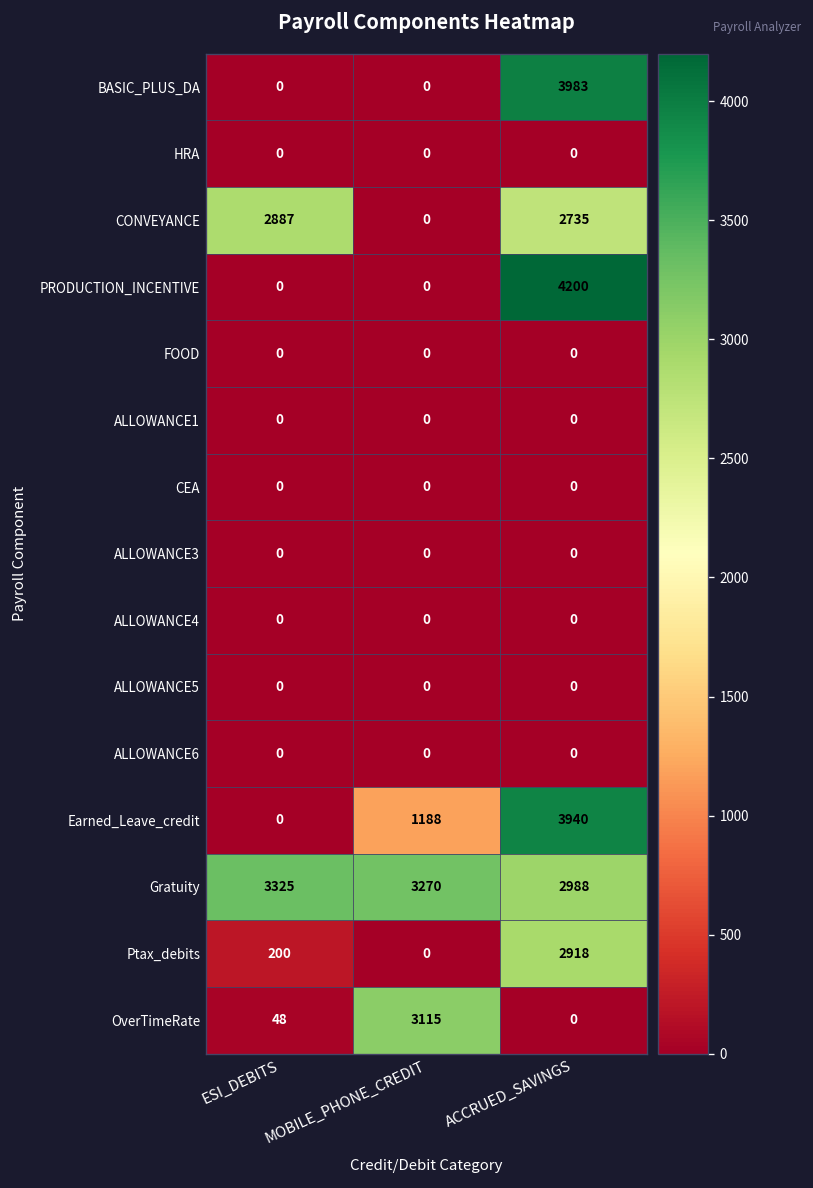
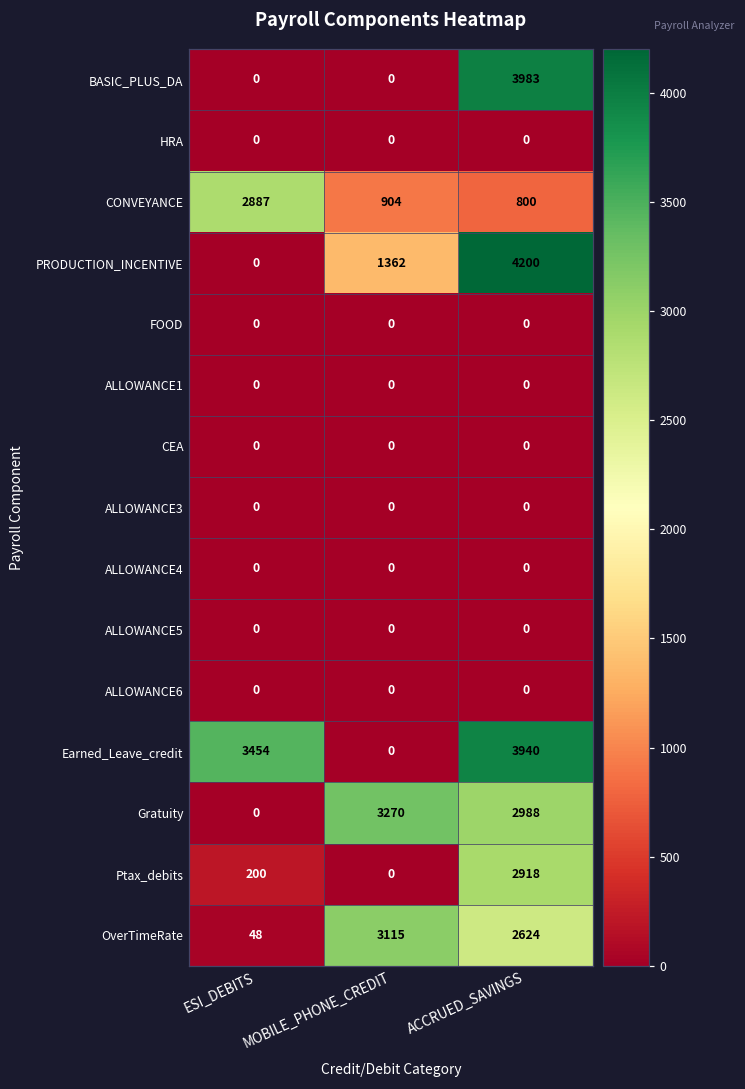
  {
    "BASIC_PLUS_DA": {
      "ESI_DEBITS": 0,
      "MOBILE_PHONE_CREDIT": 0,
      "ACCRUED_SAVINGS": 3983
    },
    "HRA": {
      "ESI_DEBITS": 0,
      "MOBILE_PHONE_CREDIT": 0,
      "ACCRUED_SAVINGS": 0
    },
    "CONVEYANCE": {
      "ESI_DEBITS": 2887,
-     "MOBILE_PHONE_CREDIT": 0,
-     "ACCRUED_SAVINGS": 2735
+     "MOBILE_PHONE_CREDIT": 904,
+     "ACCRUED_SAVINGS": 800
    },
    "PRODUCTION_INCENTIVE": {
      "ESI_DEBITS": 0,
-     "MOBILE_PHONE_CREDIT": 0,
+     "MOBILE_PHONE_CREDIT": 1362,
      "ACCRUED_SAVINGS": 4200
    },
    "FOOD": {
      "ESI_DEBITS": 0,
      "MOBILE_PHONE_CREDIT": 0,
      "ACCRUED_SAVINGS": 0
    },
    "ALLOWANCE1": {
      "ESI_DEBITS": 0,
      "MOBILE_PHONE_CREDIT": 0,
      "ACCRUED_SAVINGS": 0
    },
    "CEA": {
      "ESI_DEBITS": 0,
      "MOBILE_PHONE_CREDIT": 0,
      "ACCRUED_SAVINGS": 0
    },
    "ALLOWANCE3": {
      "ESI_DEBITS": 0,
      "MOBILE_PHONE_CREDIT": 0,
      "ACCRUED_SAVINGS": 0
    },
    "ALLOWANCE4": {
      "ESI_DEBITS": 0,
      "MOBILE_PHONE_CREDIT": 0,
      "ACCRUED_SAVINGS": 0
    },
    "ALLOWANCE5": {
      "ESI_DEBITS": 0,
      "MOBILE_PHONE_CREDIT": 0,
      "ACCRUED_SAVINGS": 0
    },
    "ALLOWANCE6": {
      "ESI_DEBITS": 0,
      "MOBILE_PHONE_CREDIT": 0,
      "ACCRUED_SAVINGS": 0
    },
    "Earned_Leave_credit": {
-     "ESI_DEBITS": 0,
-     "MOBILE_PHONE_CREDIT": 1188,
+     "ESI_DEBITS": 3454,
+     "MOBILE_PHONE_CREDIT": 0,
      "ACCRUED_SAVINGS": 3940
    },
    "Gratuity": {
-     "ESI_DEBITS": 3325,
+     "ESI_DEBITS": 0,
      "MOBILE_PHONE_CREDIT": 3270,
      "ACCRUED_SAVINGS": 2988
    },
    "Ptax_debits": {
      "ESI_DEBITS": 200,
      "MOBILE_PHONE_CREDIT": 0,
      "ACCRUED_SAVINGS": 2918
    },
    "OverTimeRate": {
      "ESI_DEBITS": 48,
      "MOBILE_PHONE_CREDIT": 3115,
-     "ACCRUED_SAVINGS": 0
+     "ACCRUED_SAVINGS": 2624
    }
  }
